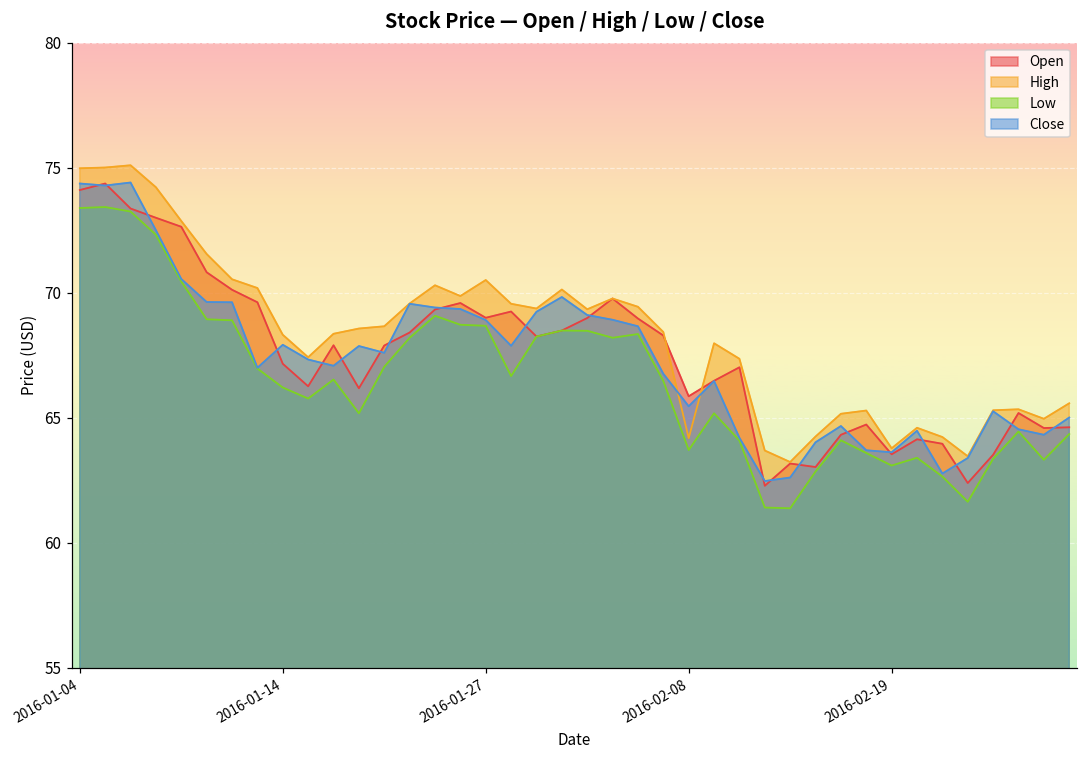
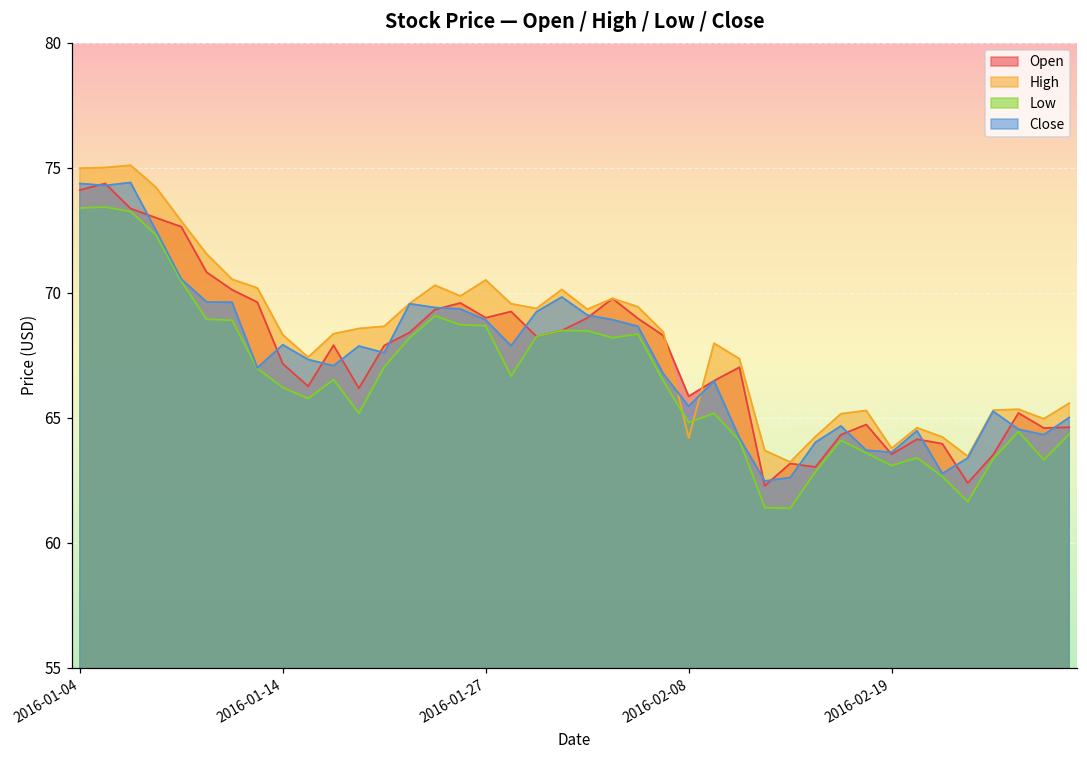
  {
    "Open": {
      "2016-01-04": 74.1,
      "2016-01-14": 67.2,
      "2016-02-08": 65.9
    },
    "High": {
      "2016-01-04": 75.0,
      "2016-01-14": 68.3,
      "2016-01-27": 70.5,
      "2016-02-08": 64.2,
      "2016-02-19": 63.8
    },
    "Low": {
      "2016-01-04": 73.4,
      "2016-01-14": 66.2,
      "2016-01-27": 68.7,
-     "2016-02-08": 63.7,
+     "2016-02-08": 64.8,
      "2016-02-19": 63.1
    },
    "Close": {
      "2016-01-04": 74.4,
      "2016-01-14": 67.9,
      "2016-02-08": 65.5
    }
  }
